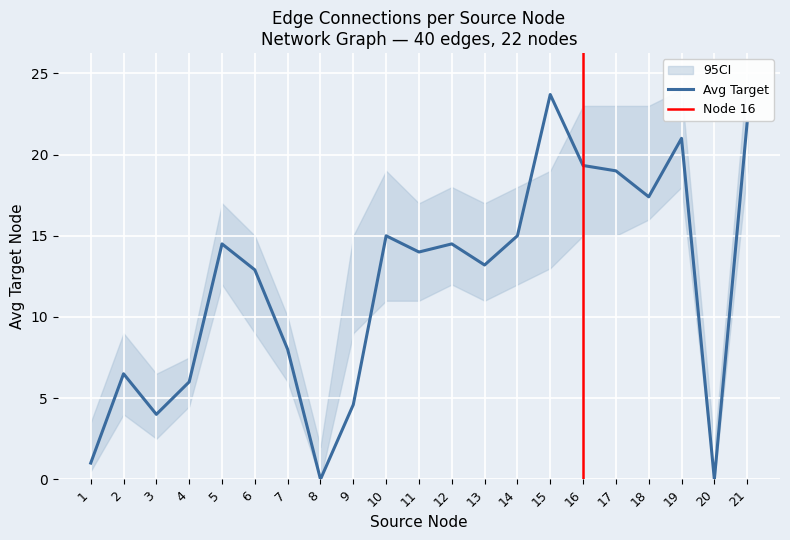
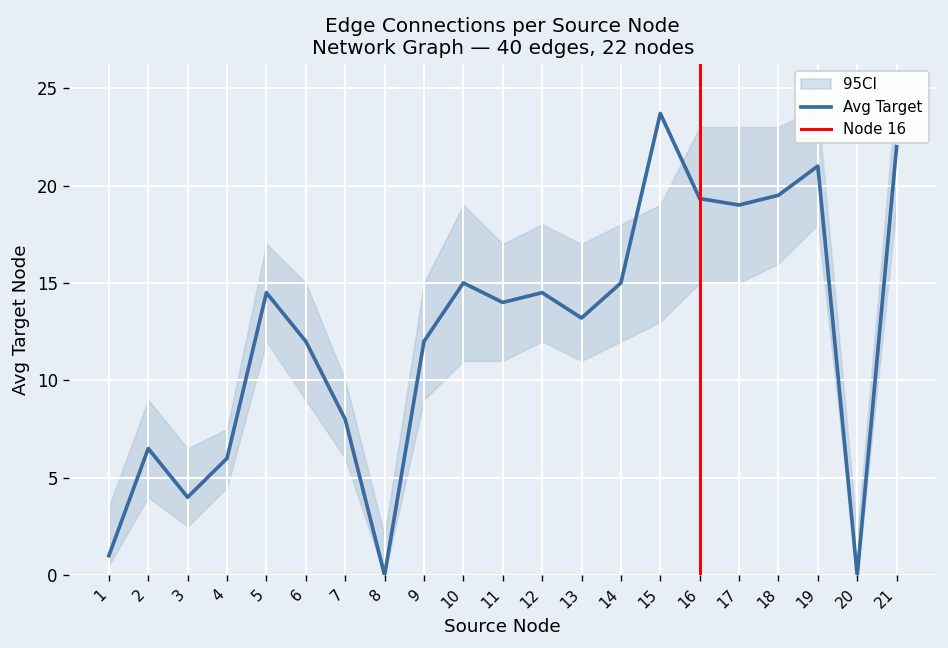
  {
    "Avg Target": {
      "1": 1.0,
      "2": 6.5,
      "3": 4.0,
      "4": 6.0,
      "5": 14.5,
-     "6": 12.9,
+     "6": 12.0,
      "7": 8.0,
      "8": 0.0,
-     "9": 4.6,
+     "9": 12.0,
      "10": 15.0,
      "11": 14.0,
      "12": 14.5,
      "13": 13.2,
      "14": 15.0,
      "15": 23.7,
      "16": 19.3,
      "17": 19.0,
-     "18": 17.4,
+     "18": 19.5,
      "19": 21.0,
      "20": 0.0,
      "21": 22.0
    }
  }
